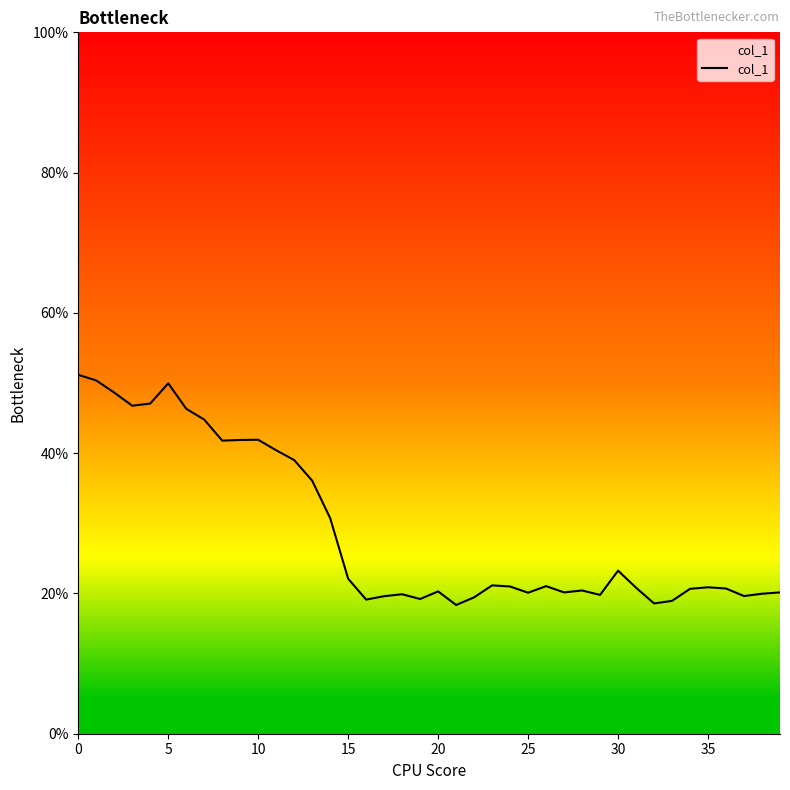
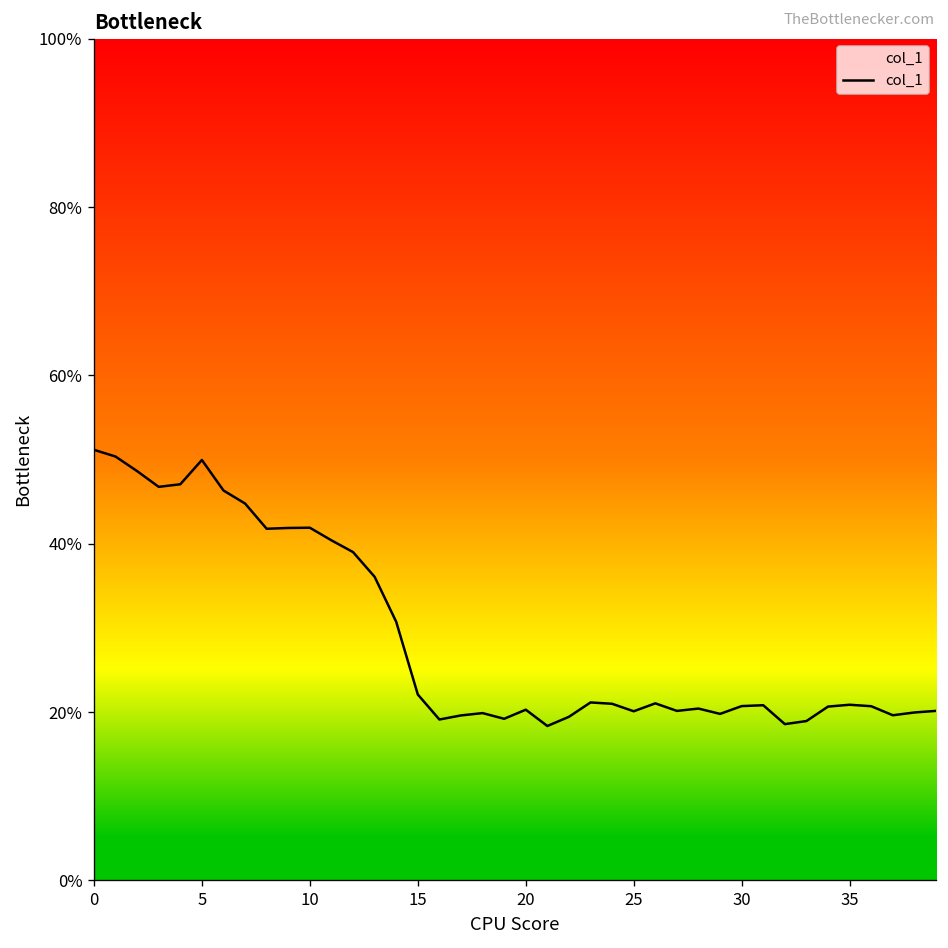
  {
    "0": "51%",
    "5": "50%",
    "10": "42%",
    "15": "22%",
    "20": "20%",
    "25": "20%",
-   "30": "23%",
+   "30": "21%",
    "35": "21%"
  }
